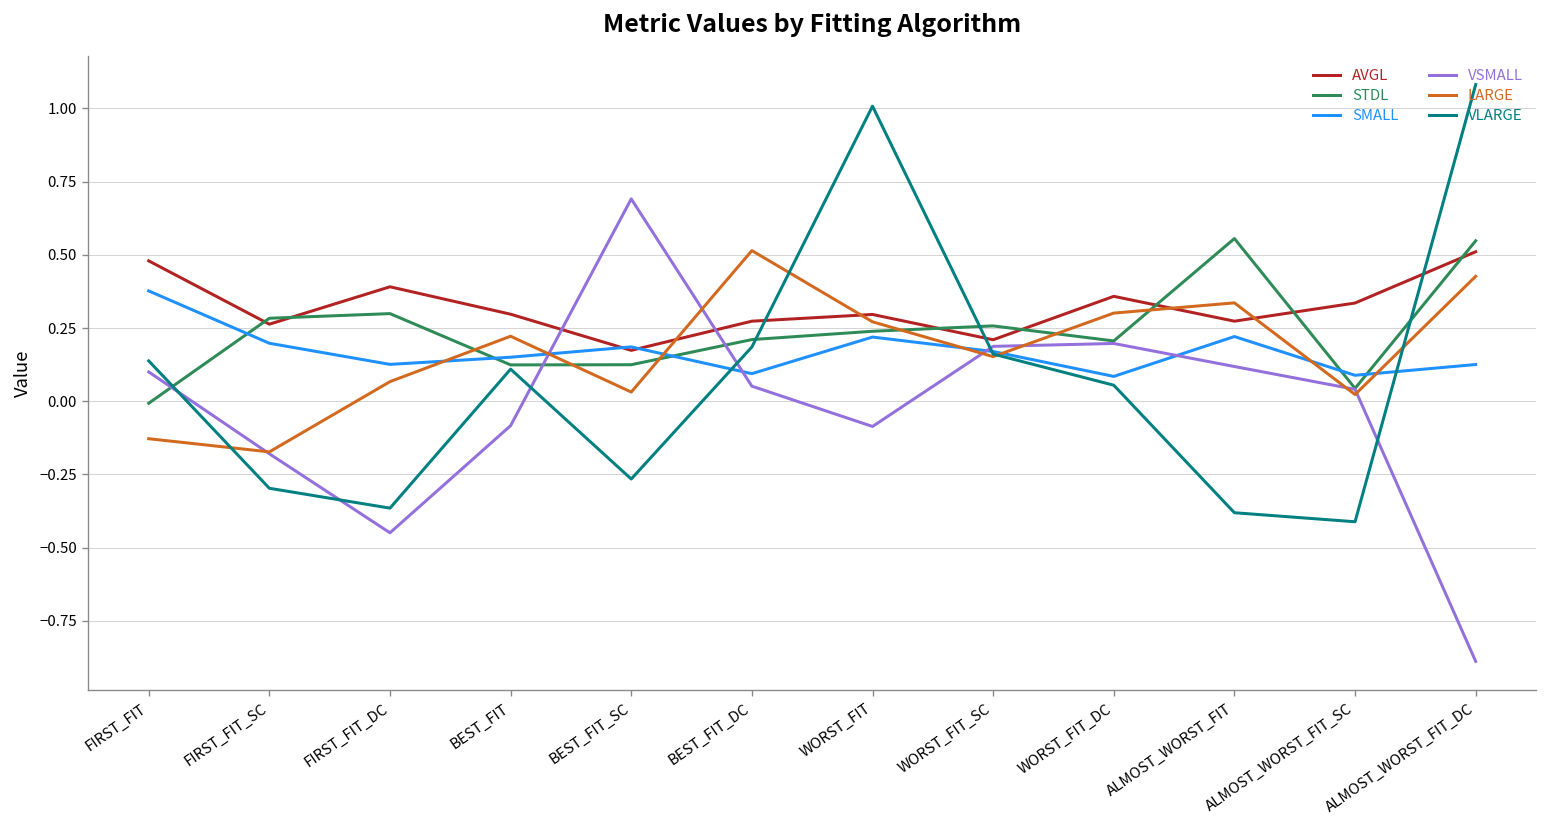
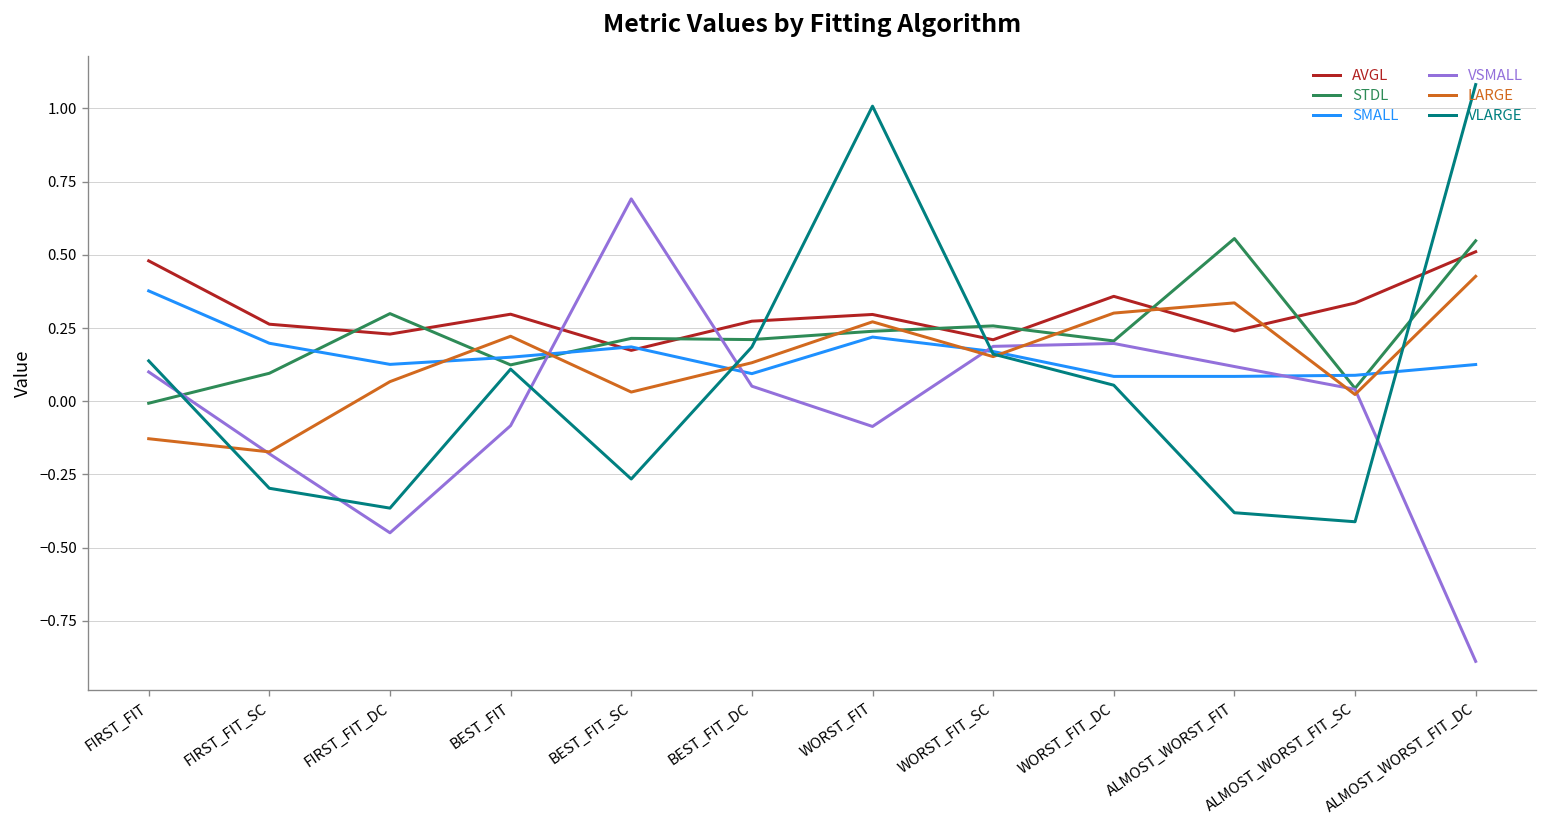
  {
    "AVGL": {
      "FIRST_FIT": 0.48,
      "FIRST_FIT_SC": 0.26,
-     "FIRST_FIT_DC": 0.39,
+     "FIRST_FIT_DC": 0.23,
      "BEST_FIT": 0.30,
      "BEST_FIT_SC": 0.17,
      "BEST_FIT_DC": 0.27,
      "WORST_FIT": 0.30,
      "WORST_FIT_SC": 0.21,
      "WORST_FIT_DC": 0.36,
-     "ALMOST_WORST_FIT": 0.27,
+     "ALMOST_WORST_FIT": 0.24,
      "ALMOST_WORST_FIT_SC": 0.34,
      "ALMOST_WORST_FIT_DC": 0.51
    },
    "STDL": {
      "FIRST_FIT": -0.01,
-     "FIRST_FIT_SC": 0.28,
+     "FIRST_FIT_SC": 0.10,
      "FIRST_FIT_DC": 0.30,
      "BEST_FIT": 0.12,
-     "BEST_FIT_SC": 0.12,
+     "BEST_FIT_SC": 0.21,
      "BEST_FIT_DC": 0.21,
      "WORST_FIT": 0.24,
      "WORST_FIT_SC": 0.26,
      "ALMOST_WORST_FIT": 0.56,
      "ALMOST_WORST_FIT_DC": 0.55
    },
    "SMALL": {
      "FIRST_FIT": 0.38,
      "FIRST_FIT_SC": 0.20,
      "FIRST_FIT_DC": 0.13,
      "BEST_FIT": 0.15,
      "BEST_FIT_SC": 0.19,
      "BEST_FIT_DC": 0.09,
      "WORST_FIT": 0.22,
      "WORST_FIT_DC": 0.09,
-     "ALMOST_WORST_FIT": 0.22,
+     "ALMOST_WORST_FIT": 0.08,
      "ALMOST_WORST_FIT_SC": 0.09,
      "ALMOST_WORST_FIT_DC": 0.13
    },
    "VSMALL": {
      "FIRST_FIT": 0.10,
      "FIRST_FIT_DC": -0.45,
      "BEST_FIT": -0.08,
      "BEST_FIT_SC": 0.69,
      "BEST_FIT_DC": 0.05,
      "WORST_FIT": -0.09,
      "WORST_FIT_SC": 0.19,
      "ALMOST_WORST_FIT": 0.12,
      "ALMOST_WORST_FIT_DC": -0.89
    },
    "LARGE": {
      "FIRST_FIT": -0.13,
      "FIRST_FIT_DC": 0.07,
      "BEST_FIT": 0.22,
      "BEST_FIT_SC": 0.03,
-     "BEST_FIT_DC": 0.51,
+     "BEST_FIT_DC": 0.13,
      "WORST_FIT": 0.27,
      "WORST_FIT_DC": 0.30,
      "ALMOST_WORST_FIT": 0.34,
      "ALMOST_WORST_FIT_SC": 0.02,
      "ALMOST_WORST_FIT_DC": 0.43
    },
    "VLARGE": {
      "FIRST_FIT": 0.14,
      "FIRST_FIT_SC": -0.30,
      "FIRST_FIT_DC": -0.36,
      "BEST_FIT": 0.11,
      "BEST_FIT_SC": -0.27,
      "BEST_FIT_DC": 0.19,
      "WORST_FIT": 1.01,
      "WORST_FIT_DC": 0.05,
      "ALMOST_WORST_FIT": -0.38,
      "ALMOST_WORST_FIT_SC": -0.41,
      "ALMOST_WORST_FIT_DC": 1.08
    }
  }
